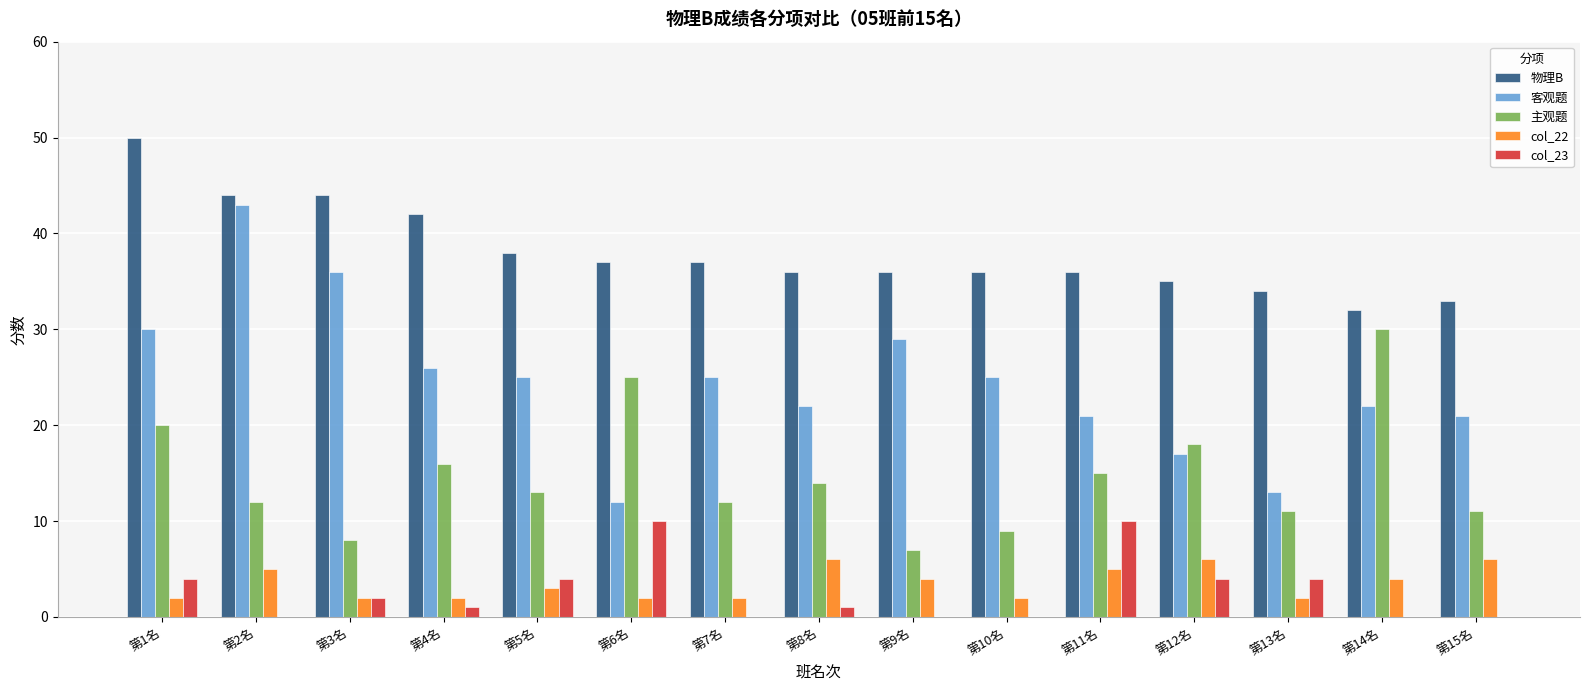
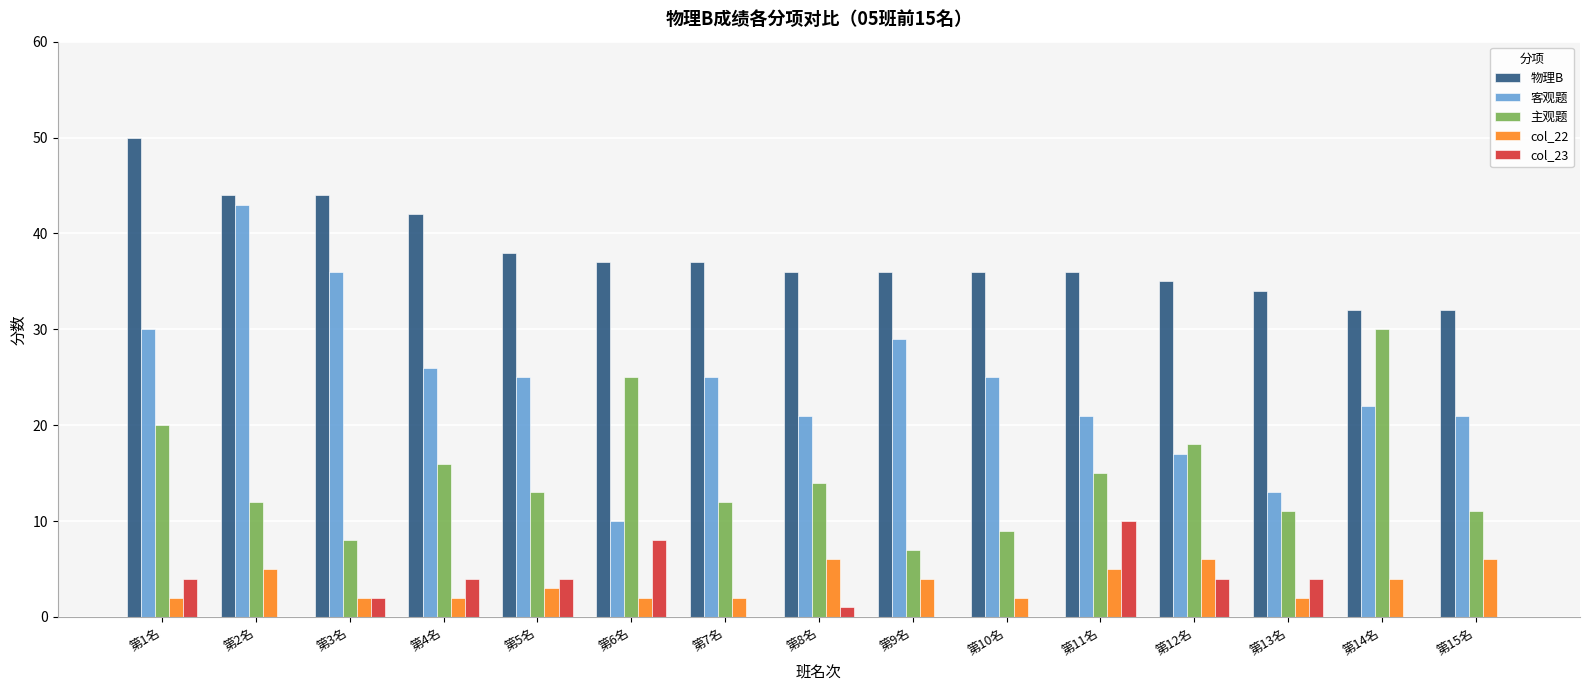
  {
    "物理B": {
      "第1名": 50,
      "第2名": 44,
      "第3名": 44,
      "第4名": 42,
      "第5名": 38,
      "第6名": 37,
      "第7名": 37,
      "第8名": 36,
      "第9名": 36,
      "第10名": 36,
      "第11名": 36,
      "第12名": 35,
      "第13名": 34,
      "第14名": 32,
-     "第15名": 33
+     "第15名": 32
    },
    "客观题": {
      "第1名": 30,
      "第2名": 43,
      "第3名": 36,
      "第4名": 26,
      "第5名": 25,
-     "第6名": 12,
+     "第6名": 10,
      "第7名": 25,
-     "第8名": 22,
+     "第8名": 21,
      "第9名": 29,
      "第10名": 25,
      "第11名": 21,
      "第12名": 17,
      "第13名": 13,
      "第14名": 22,
      "第15名": 21
    },
    "主观题": {
      "第1名": 20,
      "第2名": 12,
      "第3名": 8,
      "第4名": 16,
      "第5名": 13,
      "第6名": 25,
      "第7名": 12,
      "第8名": 14,
      "第9名": 7,
      "第10名": 9,
      "第11名": 15,
      "第12名": 18,
      "第13名": 11,
      "第14名": 30,
      "第15名": 11
    },
    "col_22": {
      "第1名": 2,
      "第2名": 5,
      "第3名": 2,
      "第4名": 2,
      "第5名": 3,
      "第6名": 2,
      "第7名": 2,
      "第8名": 6,
      "第9名": 4,
      "第10名": 2,
      "第11名": 5,
      "第12名": 6,
      "第13名": 2,
      "第14名": 4,
      "第15名": 6
    },
    "col_23": {
      "第1名": 4,
      "第2名": 0,
      "第3名": 2,
-     "第4名": 1,
+     "第4名": 4,
      "第5名": 4,
-     "第6名": 10,
+     "第6名": 8,
      "第7名": 0,
      "第8名": 1,
      "第9名": 0,
      "第10名": 0,
      "第11名": 10,
      "第12名": 4,
      "第13名": 4,
      "第14名": 0,
      "第15名": 0
    }
  }
